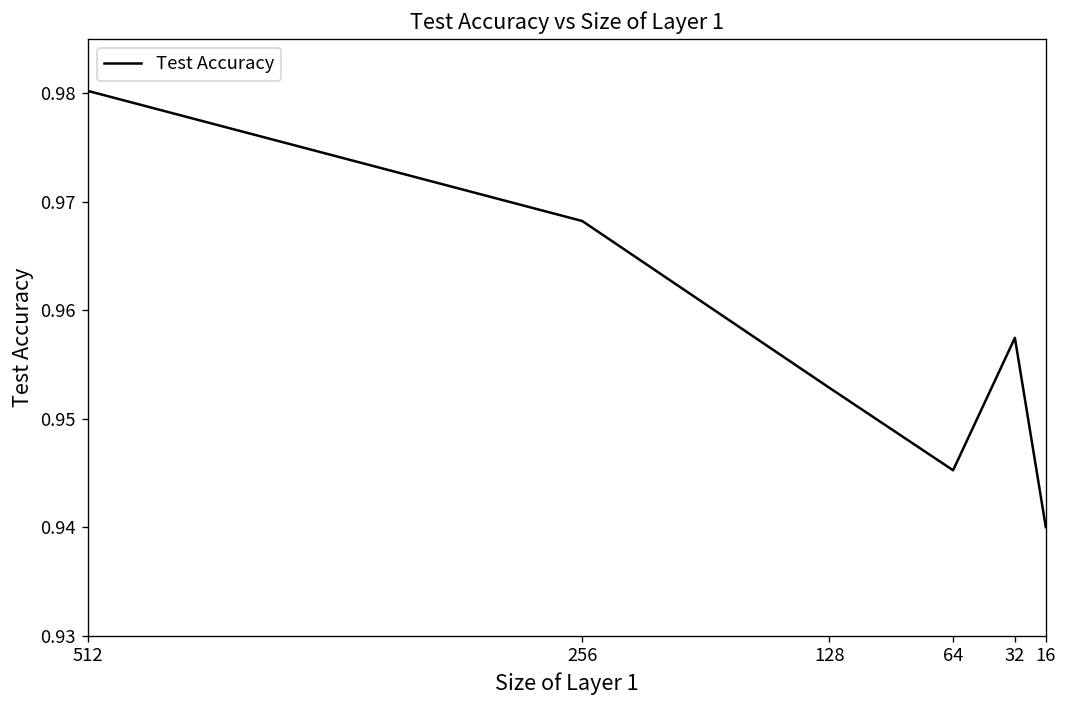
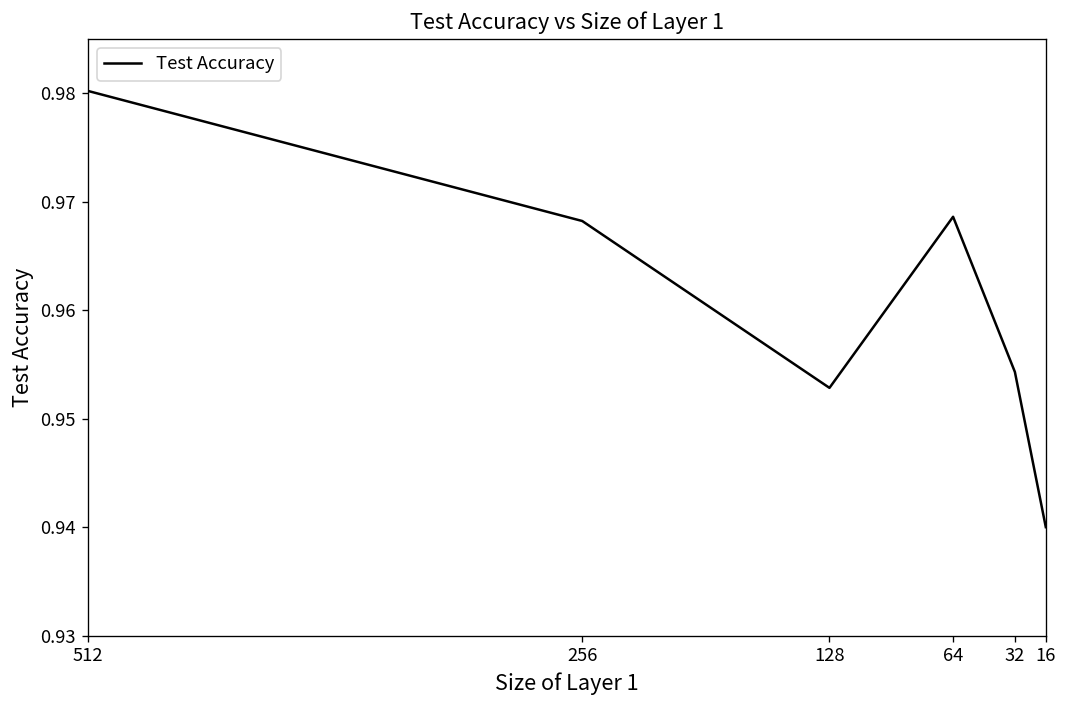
  {
    "512": 0.980,
    "256": 0.968,
    "128": 0.953,
-   "64": 0.945,
-   "32": 0.957,
+   "64": 0.969,
+   "32": 0.954,
    "16": 0.940
  }
